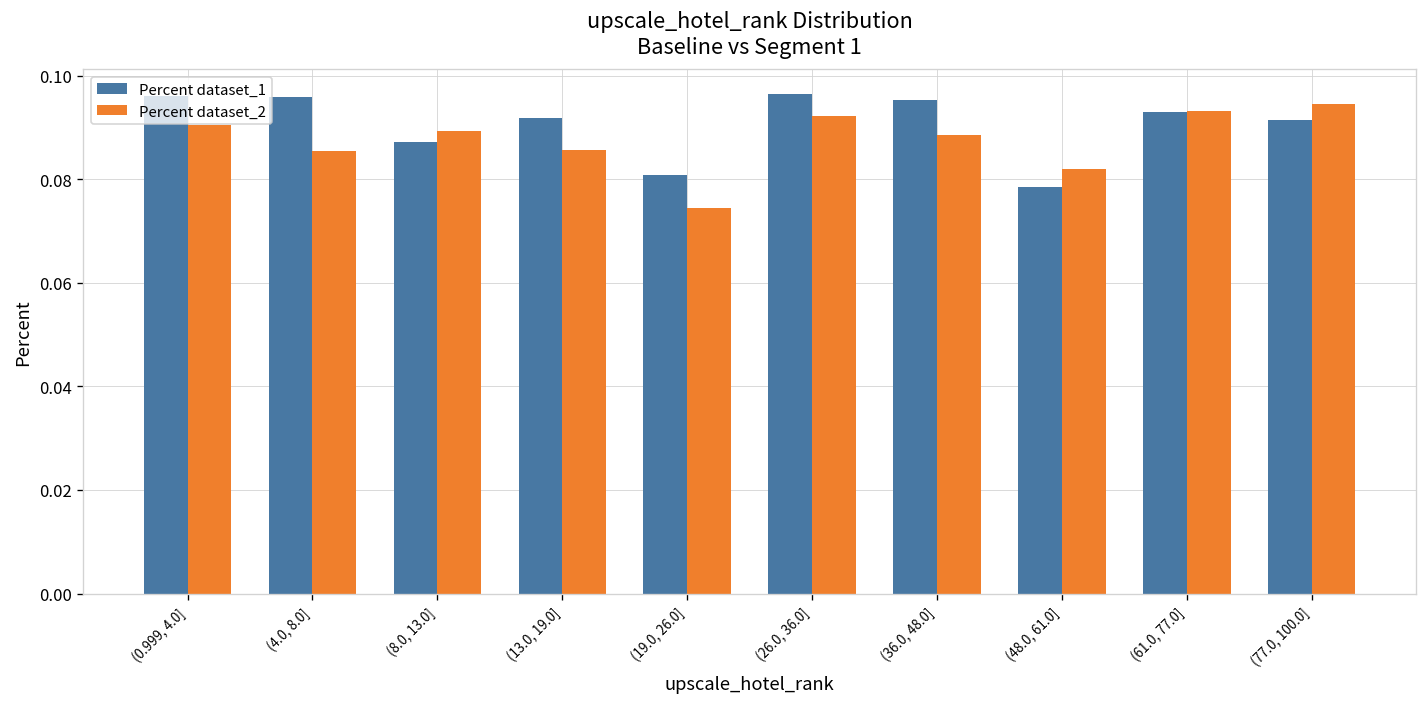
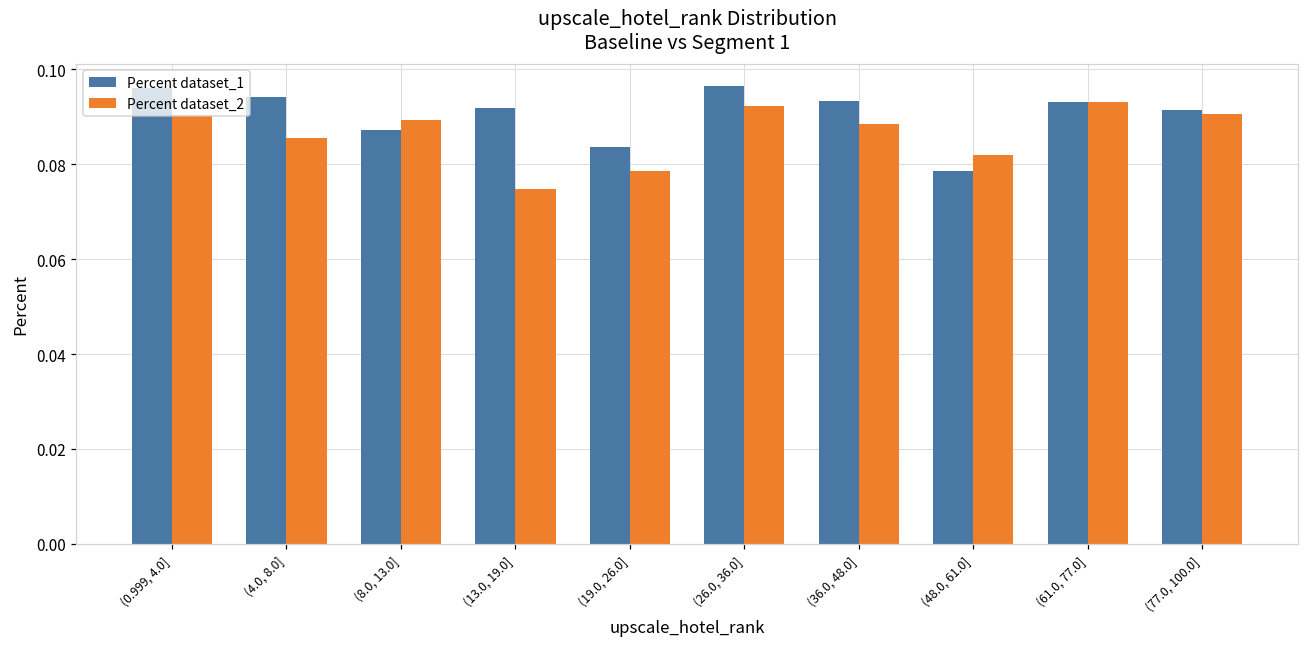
  {
    "Percent dataset_1": {
-     "(4.0, 8.0]": 0.096,
+     "(4.0, 8.0]": 0.094,
      "(8.0, 13.0]": 0.087,
      "(13.0, 19.0]": 0.092,
-     "(19.0, 26.0]": 0.081,
+     "(19.0, 26.0]": 0.084,
      "(26.0, 36.0]": 0.096,
-     "(36.0, 48.0]": 0.095,
+     "(36.0, 48.0]": 0.093,
      "(48.0, 61.0]": 0.079,
      "(61.0, 77.0]": 0.093,
      "(77.0, 100.0]": 0.091
    },
    "Percent dataset_2": {
      "(4.0, 8.0]": 0.085,
      "(8.0, 13.0]": 0.089,
-     "(13.0, 19.0]": 0.086,
-     "(19.0, 26.0]": 0.074,
+     "(13.0, 19.0]": 0.075,
+     "(19.0, 26.0]": 0.079,
      "(26.0, 36.0]": 0.092,
      "(36.0, 48.0]": 0.088,
      "(48.0, 61.0]": 0.082,
      "(61.0, 77.0]": 0.093,
-     "(77.0, 100.0]": 0.094
+     "(77.0, 100.0]": 0.091
    }
  }
